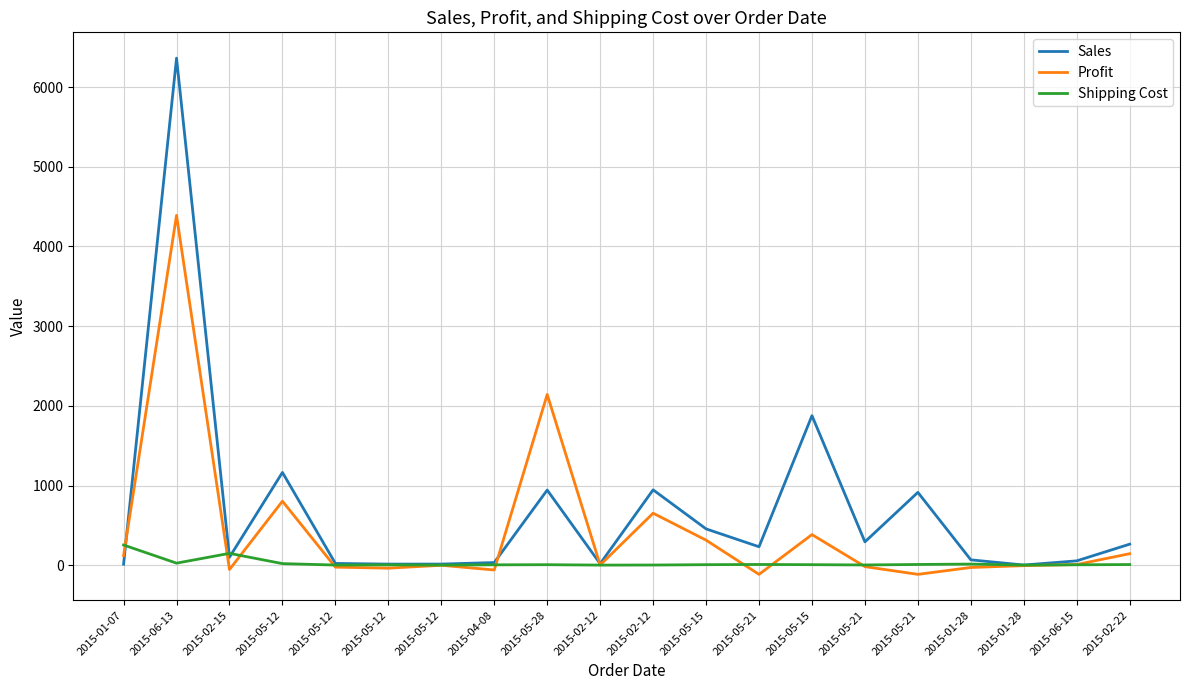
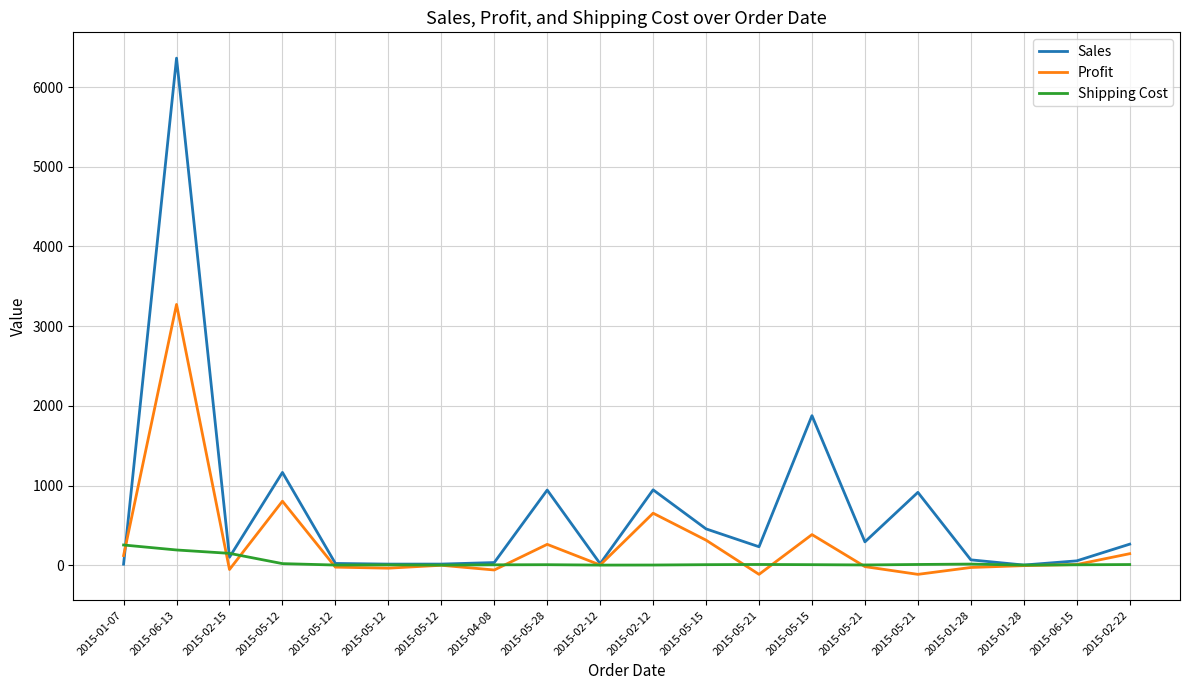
  {
    "Sales": {
      "2015-01-07": 0,
      "2015-06-13": 6400,
      "2015-02-15": 100,
      "2015-05-28": 900,
      "2015-06-15": 100,
      "2015-02-22": 300
    },
    "Profit": {
      "2015-01-07": 100,
-     "2015-06-13": 4400,
+     "2015-06-13": 3300,
      "2015-02-15": -100,
      "2015-04-08": -100,
-     "2015-05-28": 2100,
+     "2015-05-28": 300,
      "2015-02-22": 100
    },
    "Shipping Cost": {
      "2015-01-07": 300,
-     "2015-06-13": 0,
+     "2015-06-13": 200,
      "2015-02-15": 100,
      "2015-05-28": 0,
      "2015-02-22": 0
    }
  }
